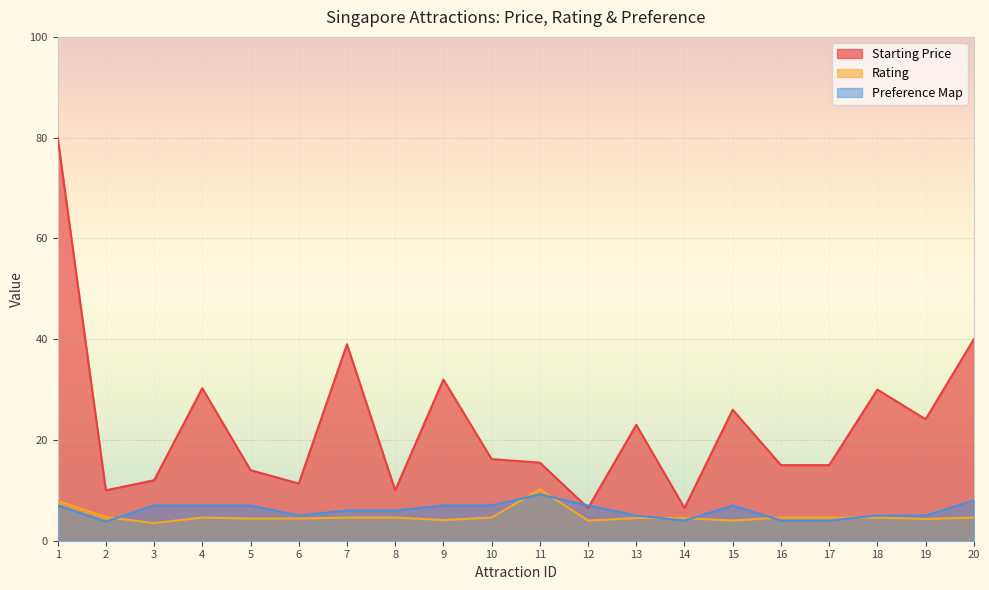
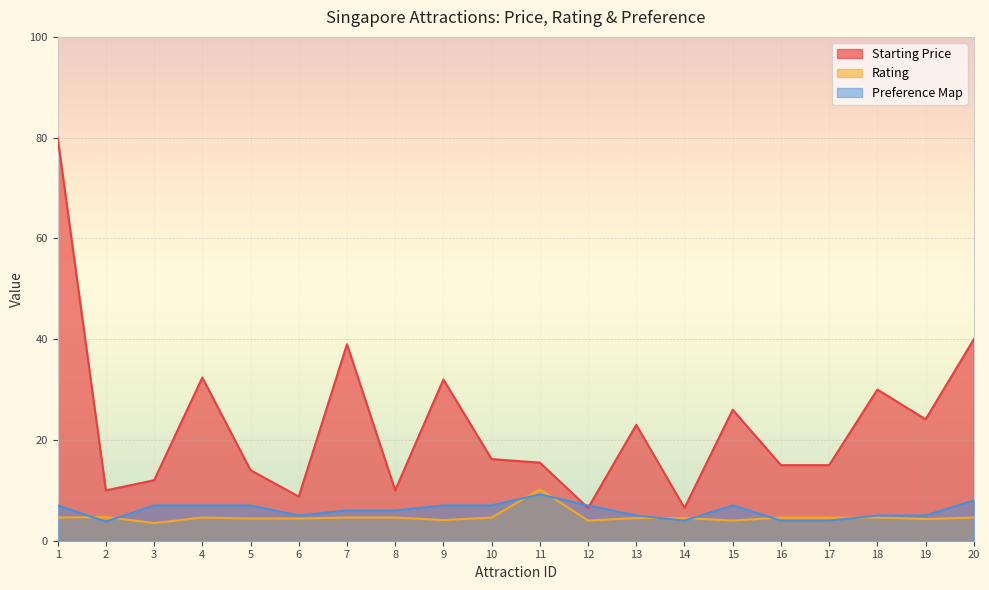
  {
    "Starting Price": {
      "1": 80,
      "2": 10,
      "3": 12,
-     "4": 30,
+     "4": 32,
      "5": 14,
-     "6": 11,
+     "6": 9,
      "7": 39,
      "8": 10,
      "9": 32,
      "10": 16,
      "11": 16,
      "13": 23,
      "14": 7,
      "15": 26,
      "16": 15,
      "17": 15,
      "18": 30,
      "19": 24,
      "20": 40
    },
    "Rating": {
-     "1": 8,
+     "1": 5,
      "2": 5,
      "3": 4,
      "4": 5,
      "5": 4,
      "6": 4,
      "7": 5,
      "8": 5,
      "9": 4,
      "10": 5,
      "11": 10,
      "12": 4,
      "14": 5,
      "15": 4,
      "16": 5,
      "17": 5,
      "19": 4,
      "20": 5
    },
    "Preference Map": {
      "1": 7,
      "2": 4,
      "3": 7,
      "4": 7,
      "5": 7,
      "6": 5,
      "7": 6,
      "8": 6,
      "9": 7,
      "10": 7,
      "11": 9,
      "14": 4,
      "15": 7,
      "16": 4,
      "17": 4,
      "19": 5,
      "20": 8
    }
  }
